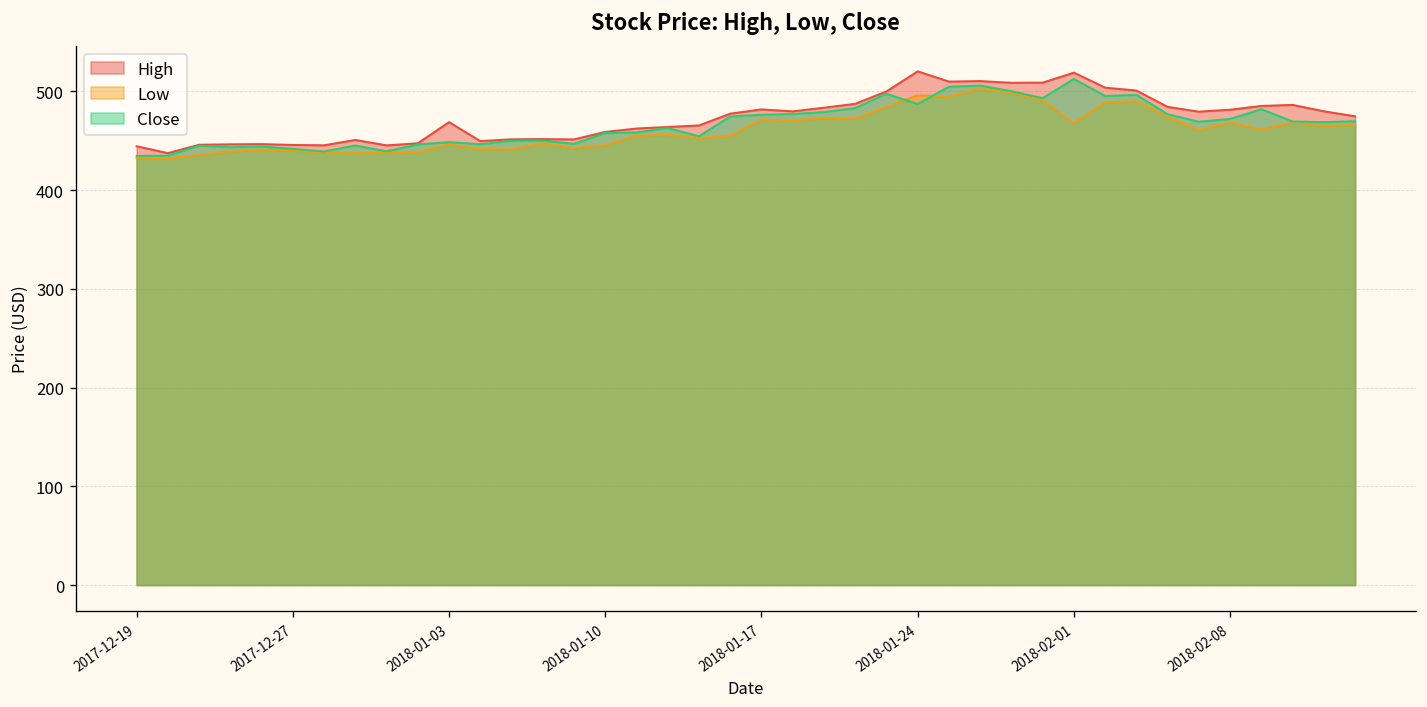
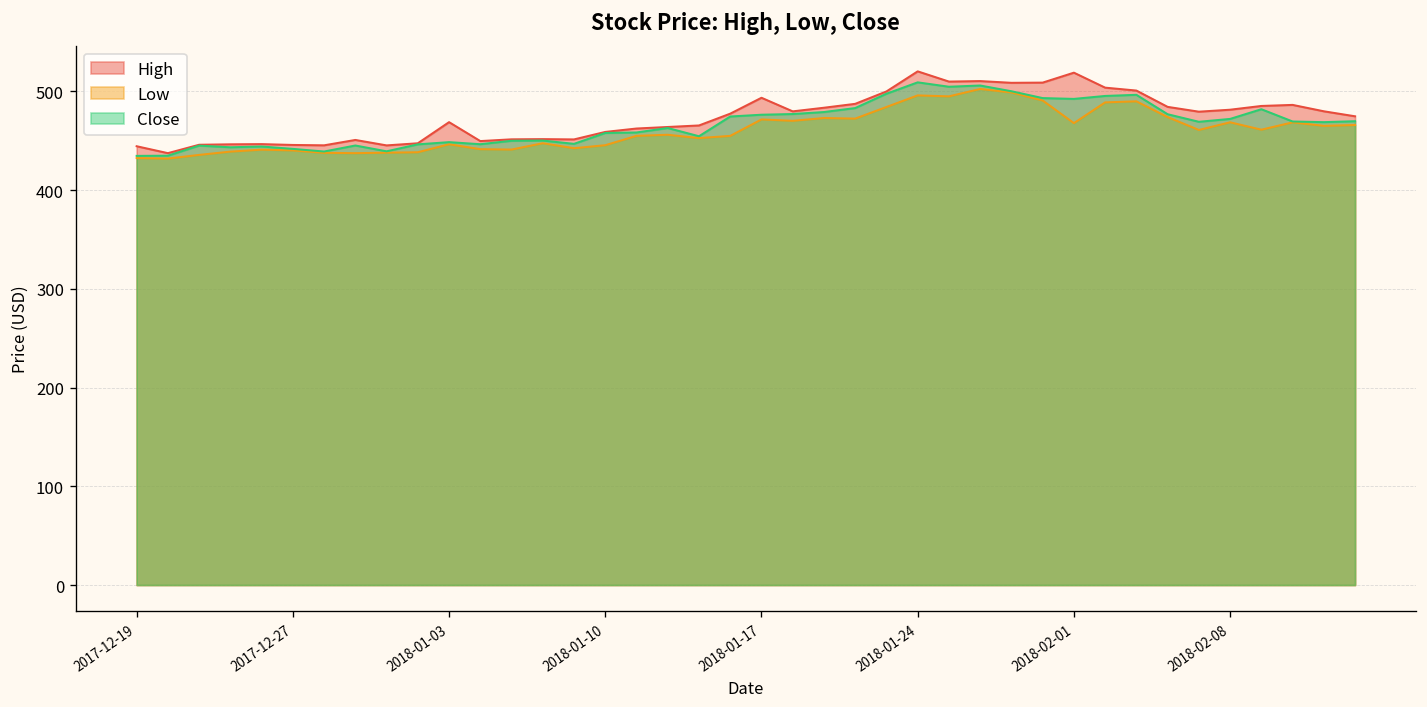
  {
    "High": {
      "2017-12-19": 440,
      "2017-12-27": 450,
      "2018-01-03": 470,
-     "2018-01-17": 480,
+     "2018-01-17": 490,
      "2018-01-24": 520,
      "2018-02-01": 520,
      "2018-02-08": 480
    },
    "Low": {
      "2018-01-10": 450,
      "2018-01-17": 470,
      "2018-01-24": 500,
      "2018-02-01": 470,
      "2018-02-08": 470
    },
    "Close": {
      "2018-01-17": 480,
-     "2018-01-24": 490,
-     "2018-02-01": 510,
+     "2018-01-24": 510,
+     "2018-02-01": 490,
      "2018-02-08": 470
    }
  }
